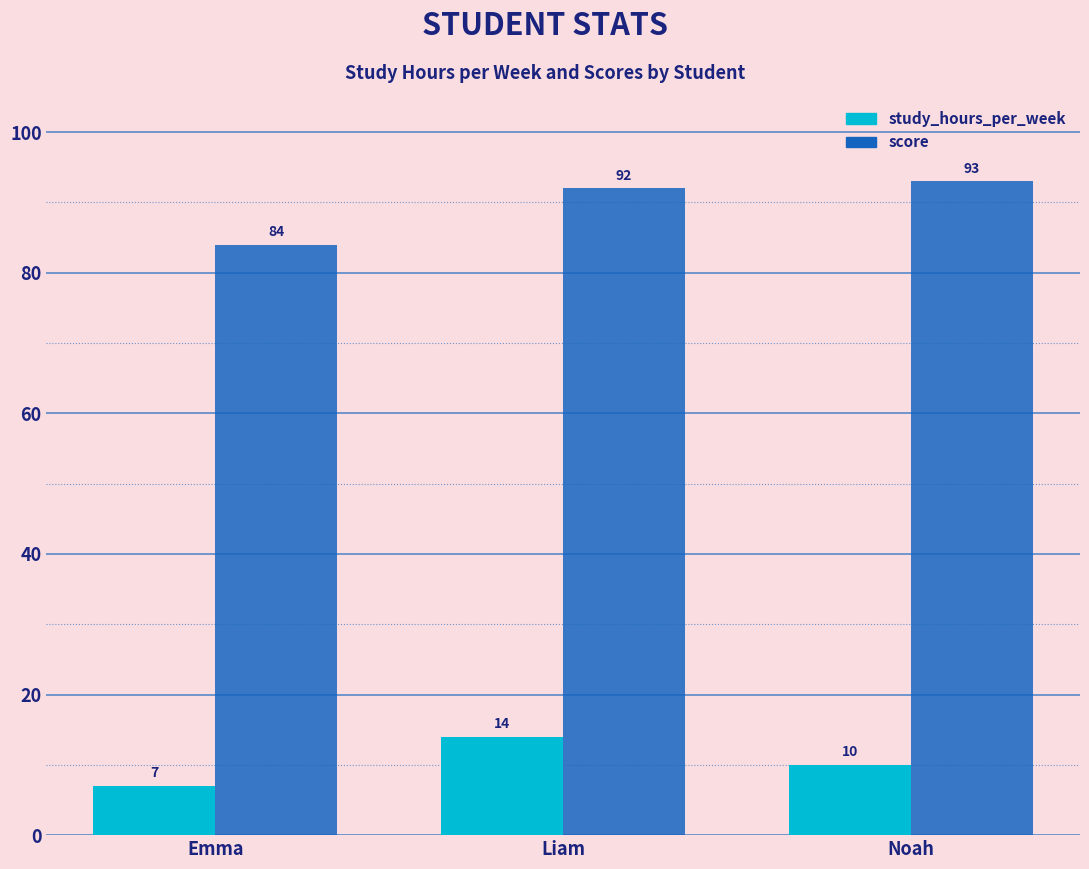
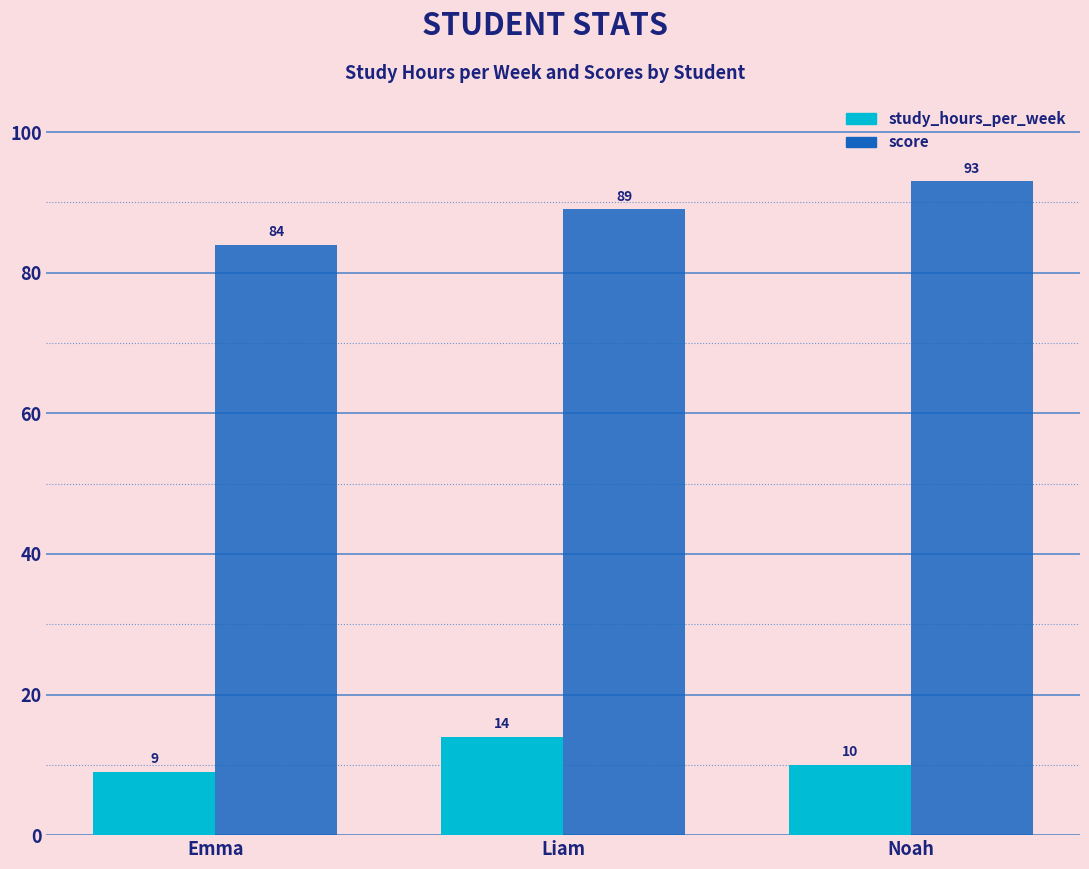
  {
    "study_hours_per_week": {
-     "Emma": 7,
+     "Emma": 9,
      "Liam": 14,
      "Noah": 10
    },
    "score": {
      "Emma": 84,
-     "Liam": 92,
+     "Liam": 89,
      "Noah": 93
    }
  }
